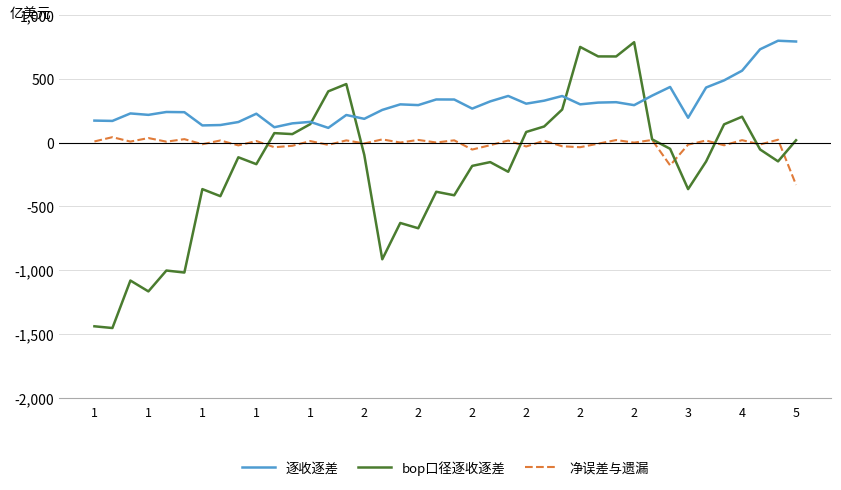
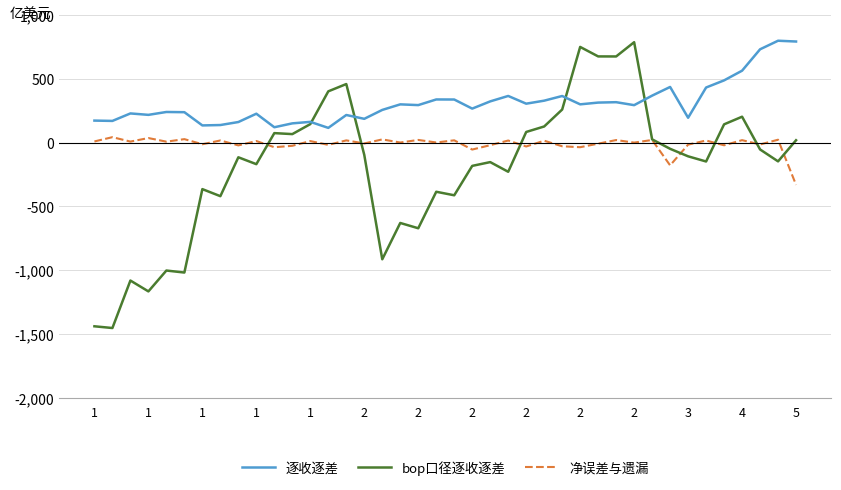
  {
    "逐收逐差": {
      "3": 190
    },
    "bop口径逐收逐差": {
-     "3": -360
+     "3": -110
    },
    "净误差与遗漏": {
      "3": -20
    }
  }
